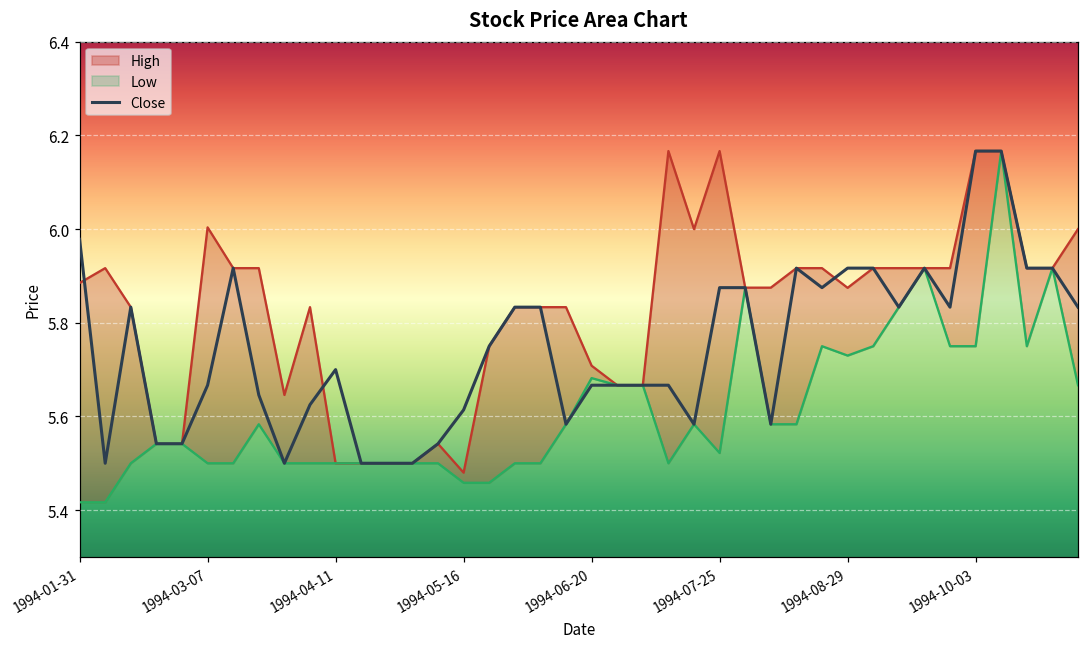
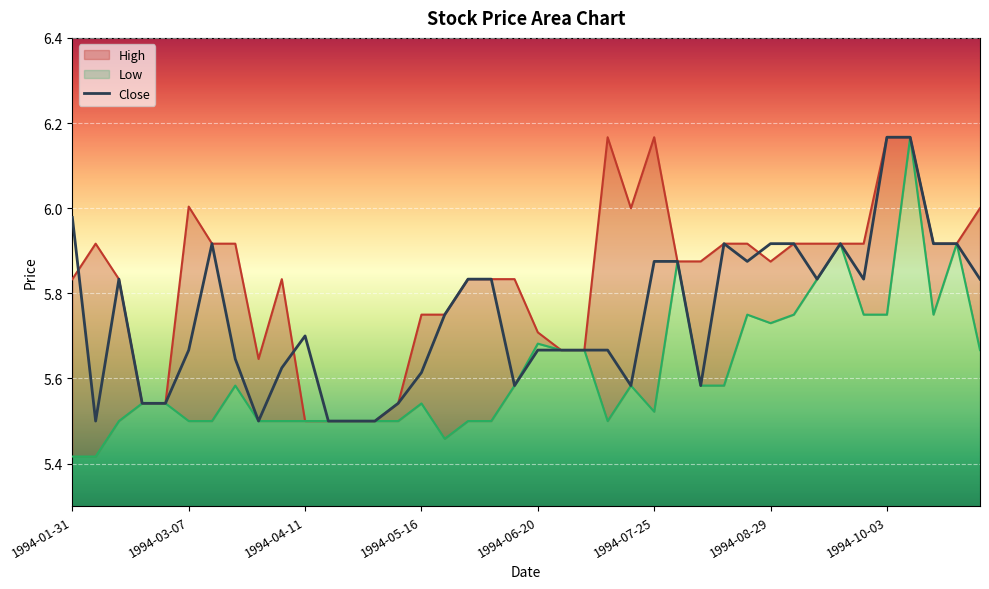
  {
    "High": {
-     "1994-01-31": 5.88,
+     "1994-01-31": 5.83,
      "1994-03-07": 6.00,
-     "1994-05-16": 5.48,
+     "1994-05-16": 5.75,
      "1994-06-20": 5.71,
      "1994-07-25": 6.17,
      "1994-08-29": 5.87
    },
    "Low": {
      "1994-01-31": 5.42,
      "1994-03-07": 5.50,
-     "1994-05-16": 5.46,
+     "1994-05-16": 5.54,
      "1994-06-20": 5.68,
      "1994-07-25": 5.52,
      "1994-08-29": 5.73,
      "1994-10-03": 5.75
    },
    "Close": {
      "1994-01-31": 5.98,
      "1994-03-07": 5.67,
      "1994-04-11": 5.70,
      "1994-05-16": 5.61,
      "1994-06-20": 5.67,
      "1994-07-25": 5.88,
      "1994-08-29": 5.92
    }
  }
